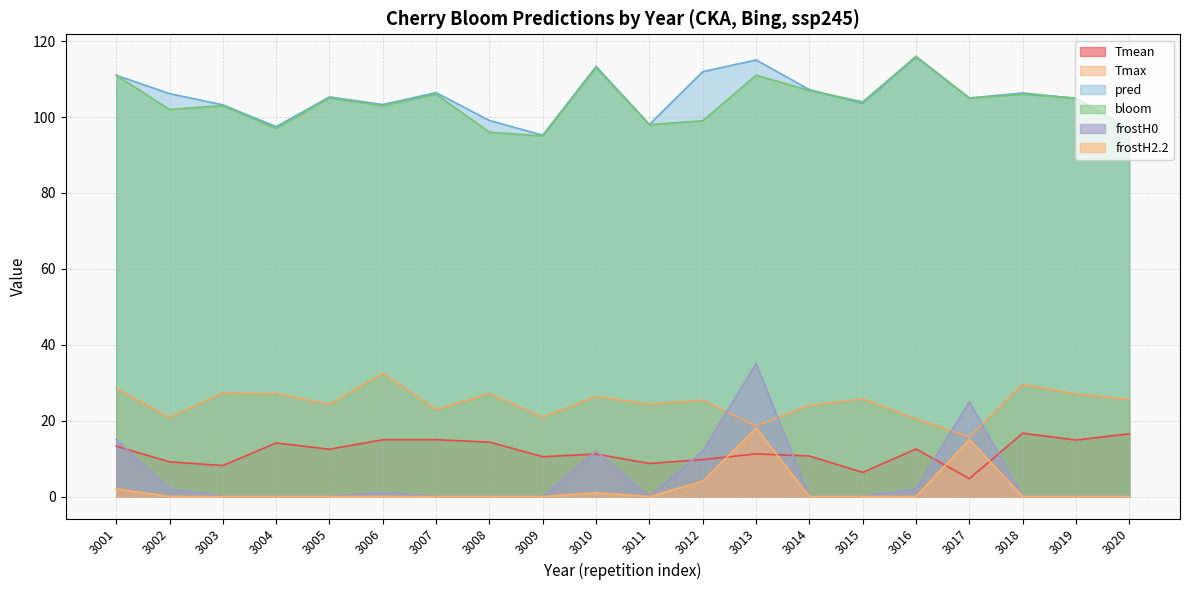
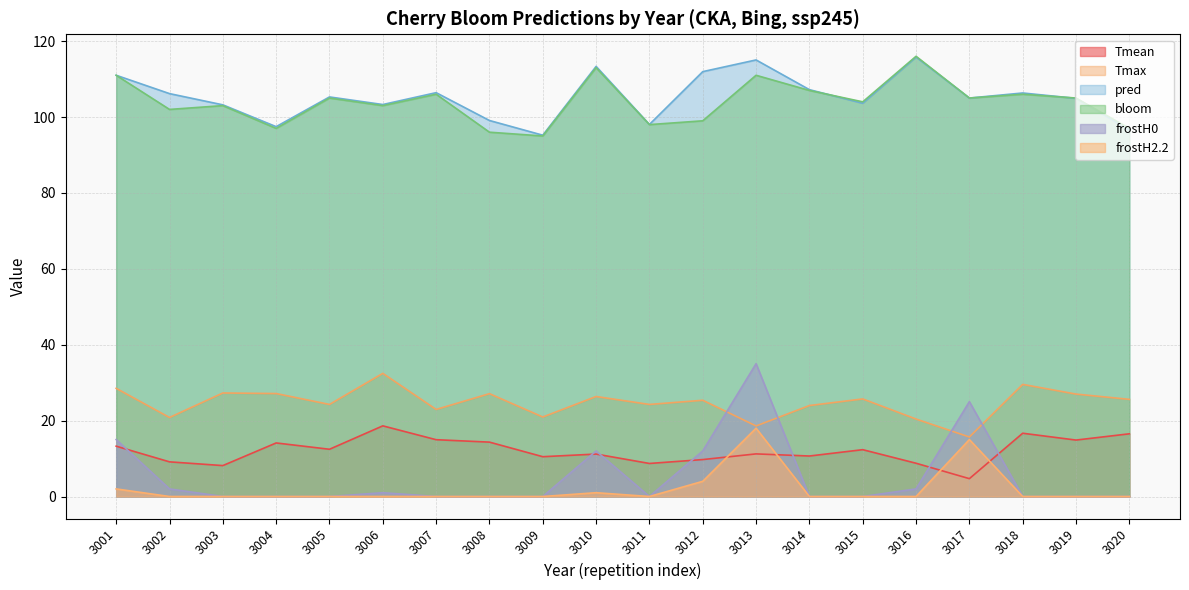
  {
    "Tmean": {
      "3001": 13,
      "3002": 9,
      "3003": 8,
      "3004": 14,
      "3005": 12,
-     "3006": 15,
+     "3006": 19,
      "3007": 15,
      "3008": 14,
      "3009": 10,
      "3010": 11,
      "3011": 9,
      "3012": 10,
      "3013": 11,
      "3014": 11,
-     "3015": 6,
-     "3016": 13,
+     "3015": 12,
+     "3016": 9,
      "3017": 5,
      "3018": 17,
      "3019": 15,
      "3020": 17
    },
    "bloom": {
      "3002": 102,
      "3008": 96,
      "3012": 99,
      "3013": 111
    }
  }
